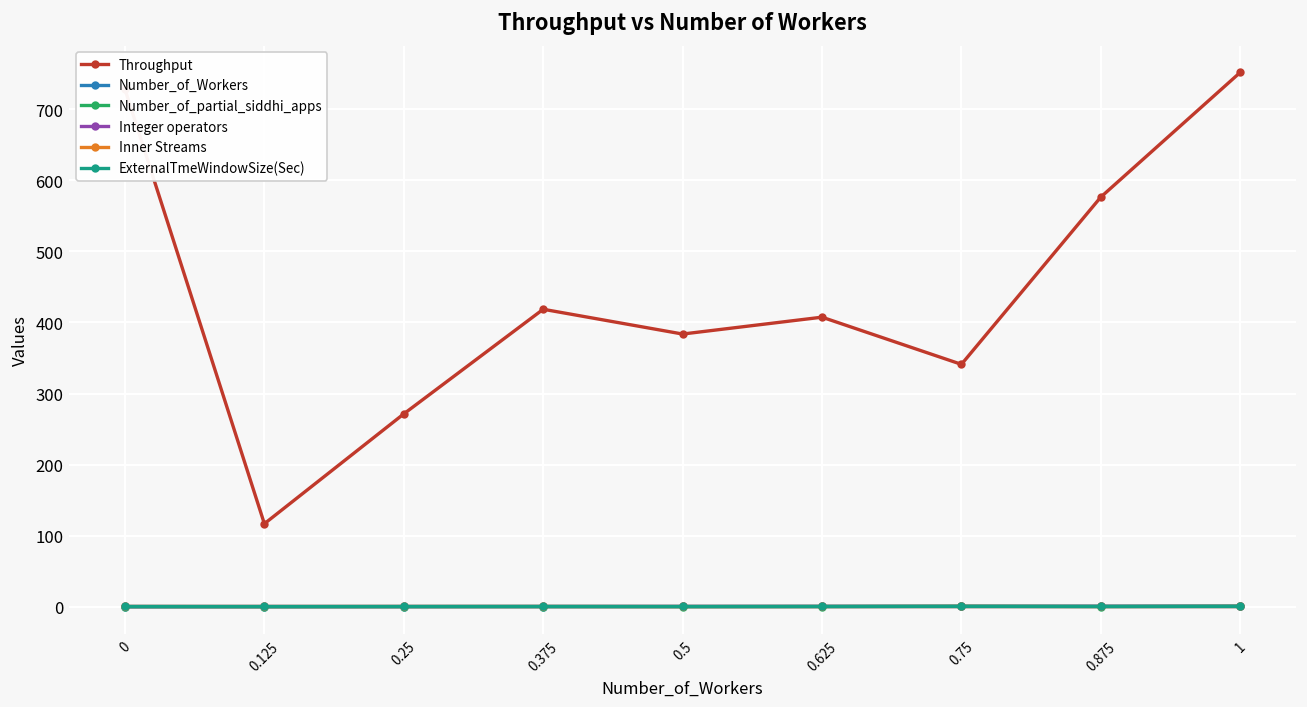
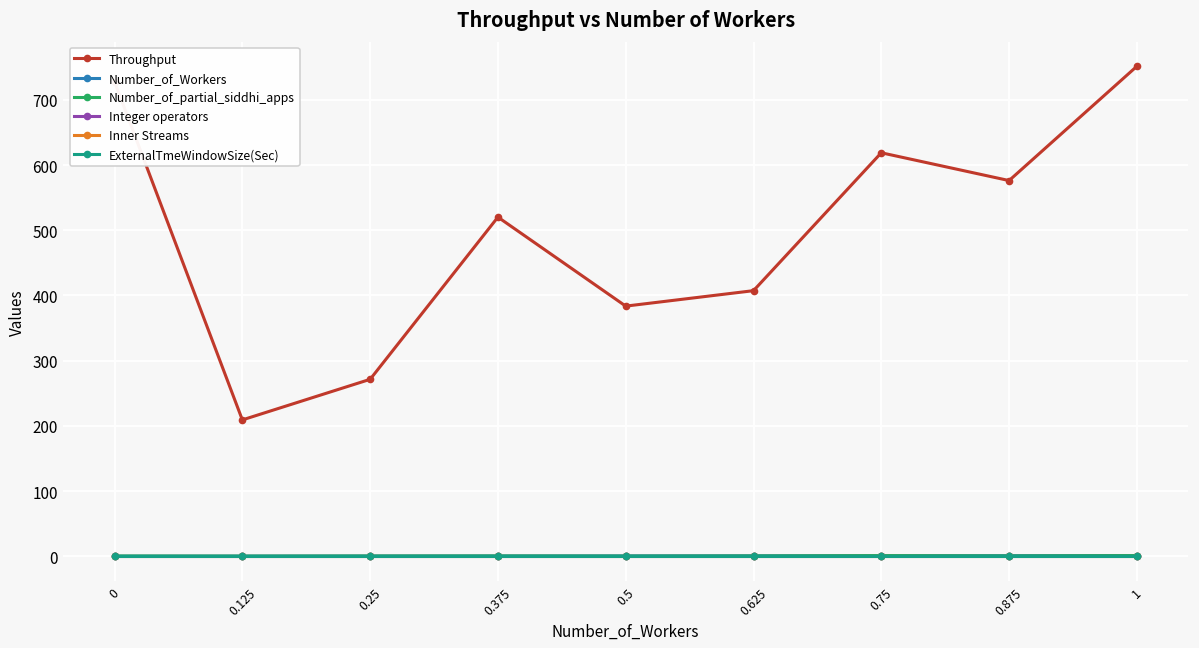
  {
    "Throughput": {
-     "0.125": 120,
+     "0.125": 210,
      "0.25": 270,
-     "0.375": 420,
+     "0.375": 520,
      "0.5": 380,
      "0.625": 410,
-     "0.75": 340,
+     "0.75": 620,
      "0.875": 580,
      "1": 750
    },
    "ExternalTmeWindowSize(Sec)": {
      "0": 0,
      "0.125": 0,
      "0.25": 0,
      "0.375": 0,
      "0.5": 0,
      "0.625": 0,
      "0.75": 0,
      "0.875": 0,
      "1": 0
    }
  }
